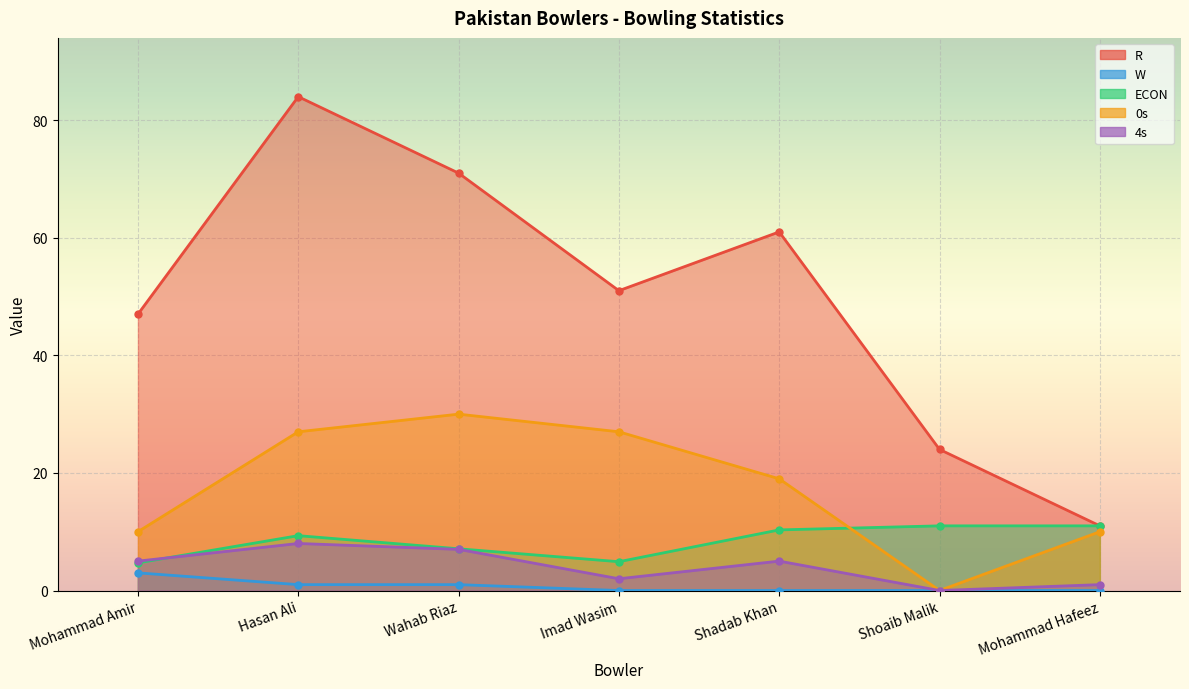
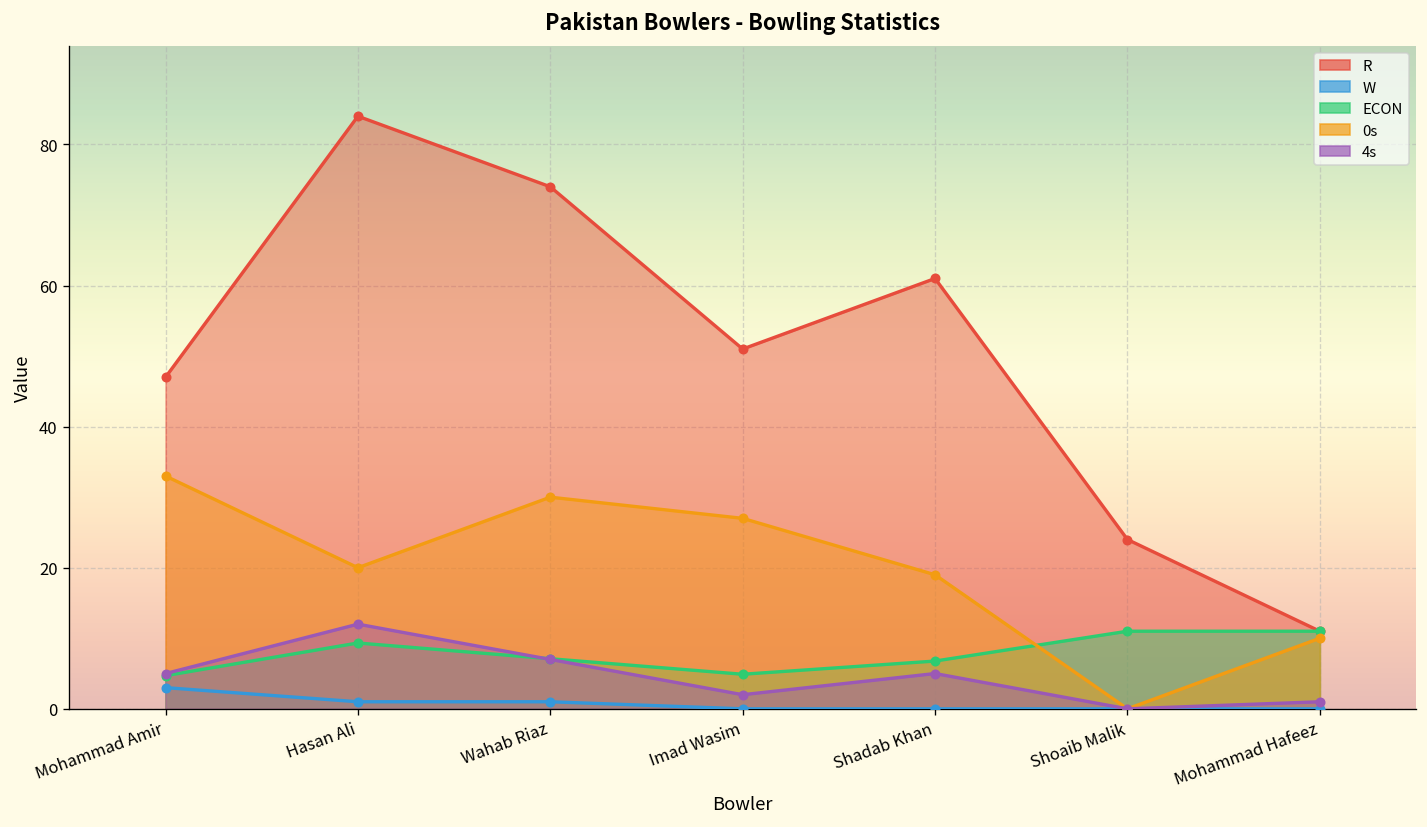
  {
    "R": {
      "Mohammad Amir": 47,
      "Hasan Ali": 84,
-     "Wahab Riaz": 71,
+     "Wahab Riaz": 74,
      "Imad Wasim": 51,
      "Shadab Khan": 61,
      "Shoaib Malik": 24
    },
    "W": {
      "Mohammad Amir": 3,
      "Hasan Ali": 1,
      "Wahab Riaz": 1,
      "Imad Wasim": 0,
      "Shadab Khan": 0,
      "Mohammad Hafeez": 0
    },
    "ECON": {
      "Hasan Ali": 9,
      "Imad Wasim": 5,
-     "Shadab Khan": 10,
+     "Shadab Khan": 7,
      "Shoaib Malik": 11
    },
    "0s": {
-     "Mohammad Amir": 10,
-     "Hasan Ali": 27,
+     "Mohammad Amir": 33,
+     "Hasan Ali": 20,
      "Wahab Riaz": 30,
      "Imad Wasim": 27,
      "Shadab Khan": 19,
      "Mohammad Hafeez": 10
    },
    "4s": {
-     "Hasan Ali": 8,
+     "Hasan Ali": 12,
      "Imad Wasim": 2,
      "Shadab Khan": 5,
      "Mohammad Hafeez": 1
    }
  }
